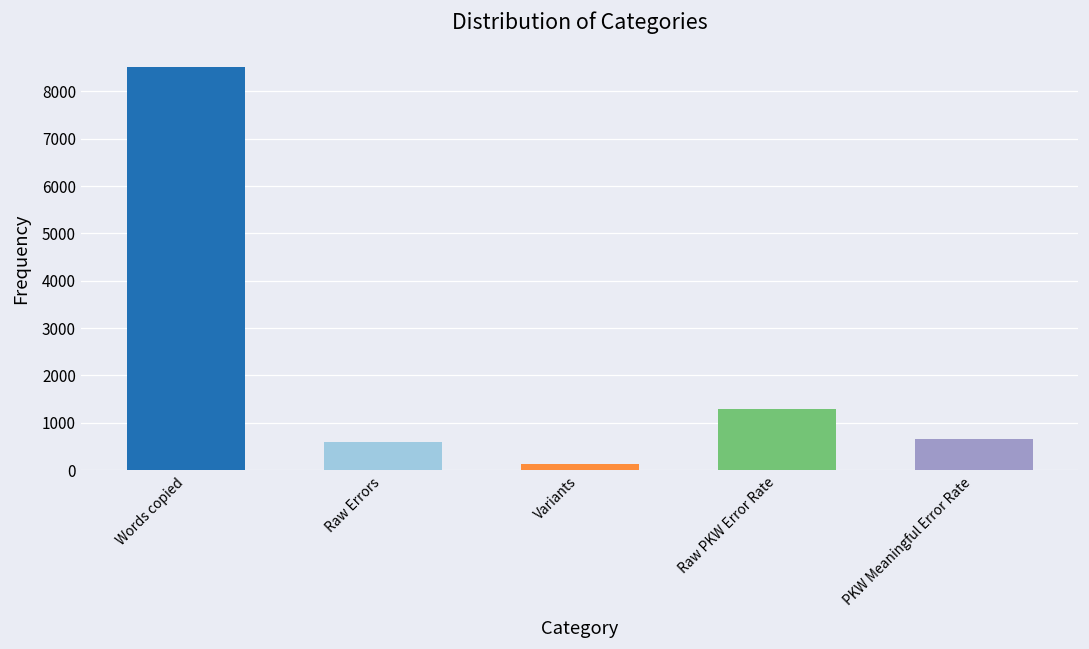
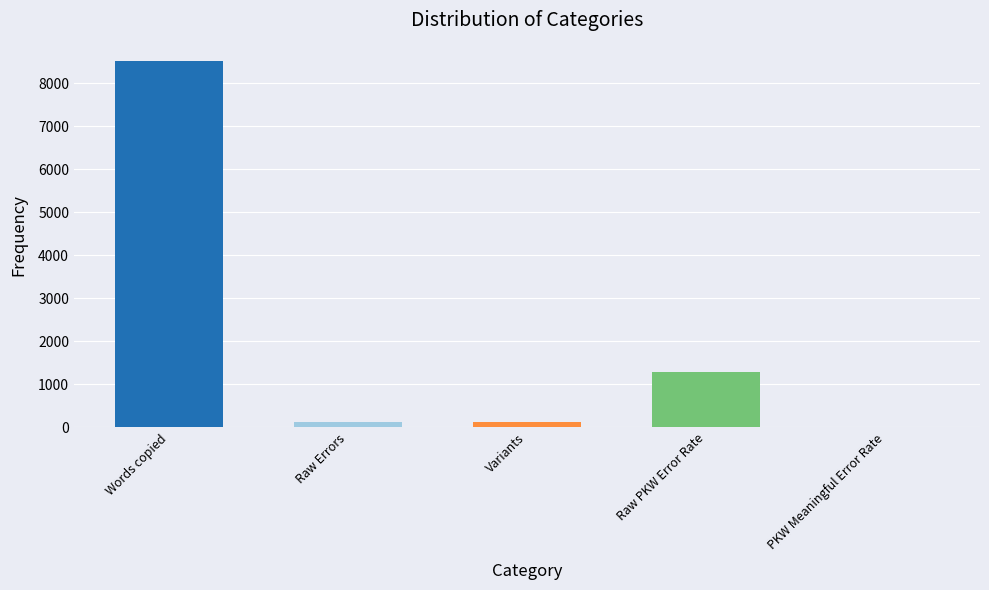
  {
    "Words copied": 8500,
-   "Raw Errors": 600,
+   "Raw Errors": 100,
    "Variants": 100,
    "Raw PKW Error Rate": 1300,
-   "PKW Meaningful Error Rate": 700
+   "PKW Meaningful Error Rate": 0
  }
